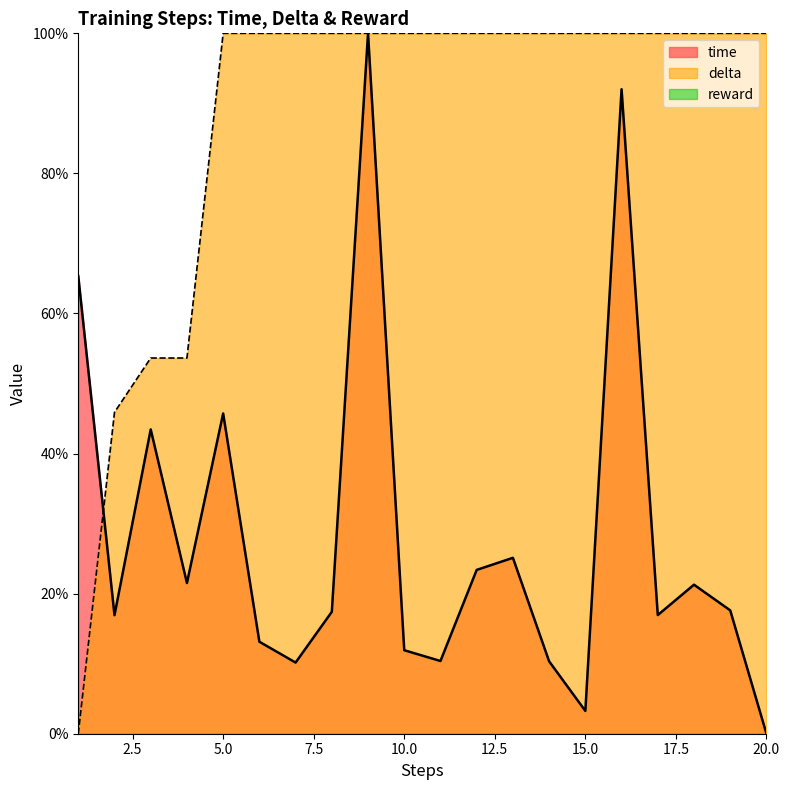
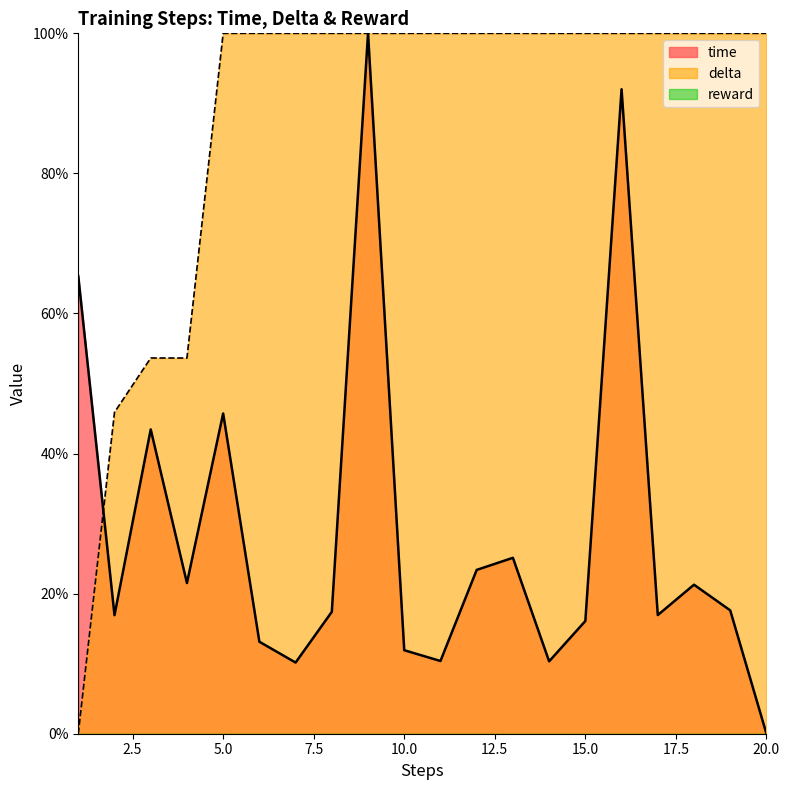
  {
    "time": {
      "5.0": "46%",
      "10.0": "12%",
-     "15.0": "3%"
+     "15.0": "16%"
    },
    "delta": {
      "5.0": "100%",
      "10.0": "100%",
      "15.0": "100%",
      "20.0": "100%"
    },
    "reward": {
      "5.0": "0%",
      "10.0": "0%",
      "15.0": "0%"
    }
  }
